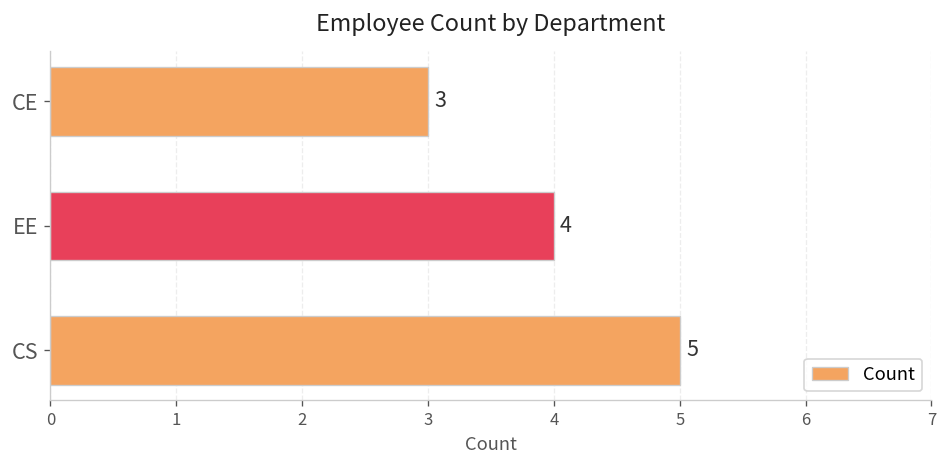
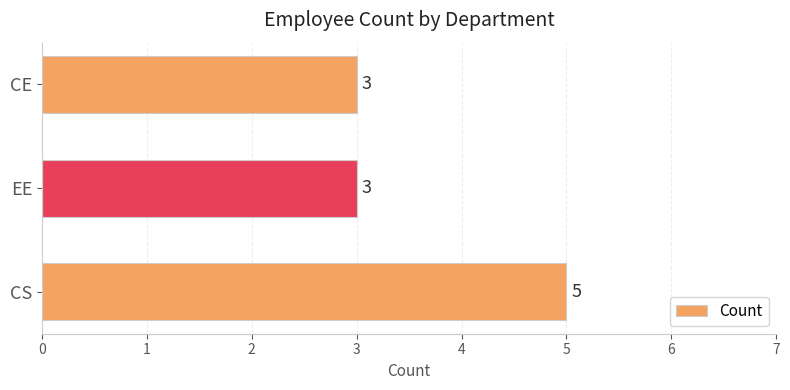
  {
    "CE": 3,
-   "EE": 4,
+   "EE": 3,
    "CS": 5
  }
